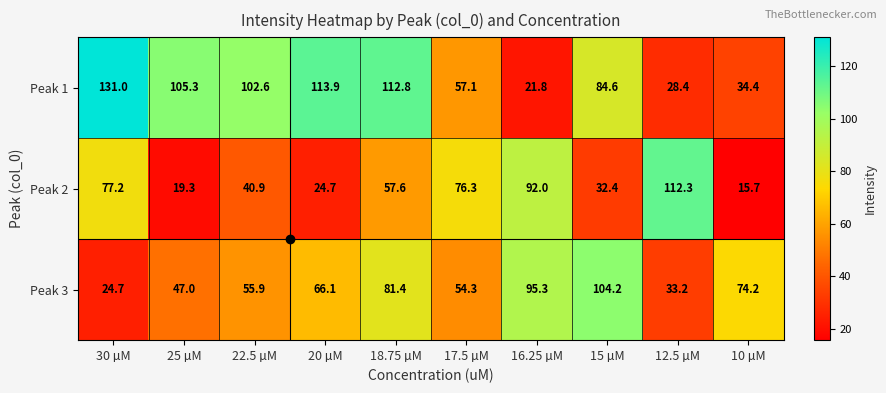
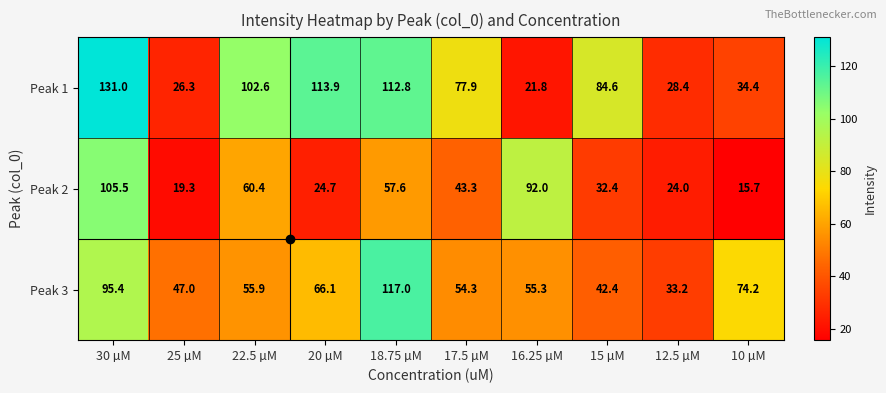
  {
    "Peak 1": {
      "30 µM": 131.0,
-     "25 µM": 105.3,
+     "25 µM": 26.3,
      "22.5 µM": 102.6,
      "20 µM": 113.9,
      "18.75 µM": 112.8,
-     "17.5 µM": 57.1,
+     "17.5 µM": 77.9,
      "16.25 µM": 21.8,
      "15 µM": 84.6,
      "12.5 µM": 28.4,
      "10 µM": 34.4
    },
    "Peak 2": {
-     "30 µM": 77.2,
+     "30 µM": 105.5,
      "25 µM": 19.3,
-     "22.5 µM": 40.9,
+     "22.5 µM": 60.4,
      "20 µM": 24.7,
      "18.75 µM": 57.6,
-     "17.5 µM": 76.3,
+     "17.5 µM": 43.3,
      "16.25 µM": 92.0,
      "15 µM": 32.4,
-     "12.5 µM": 112.3,
+     "12.5 µM": 24.0,
      "10 µM": 15.7
    },
    "Peak 3": {
-     "30 µM": 24.7,
+     "30 µM": 95.4,
      "25 µM": 47.0,
      "22.5 µM": 55.9,
      "20 µM": 66.1,
-     "18.75 µM": 81.4,
+     "18.75 µM": 117.0,
      "17.5 µM": 54.3,
-     "16.25 µM": 95.3,
-     "15 µM": 104.2,
+     "16.25 µM": 55.3,
+     "15 µM": 42.4,
      "12.5 µM": 33.2,
      "10 µM": 74.2
    }
  }
